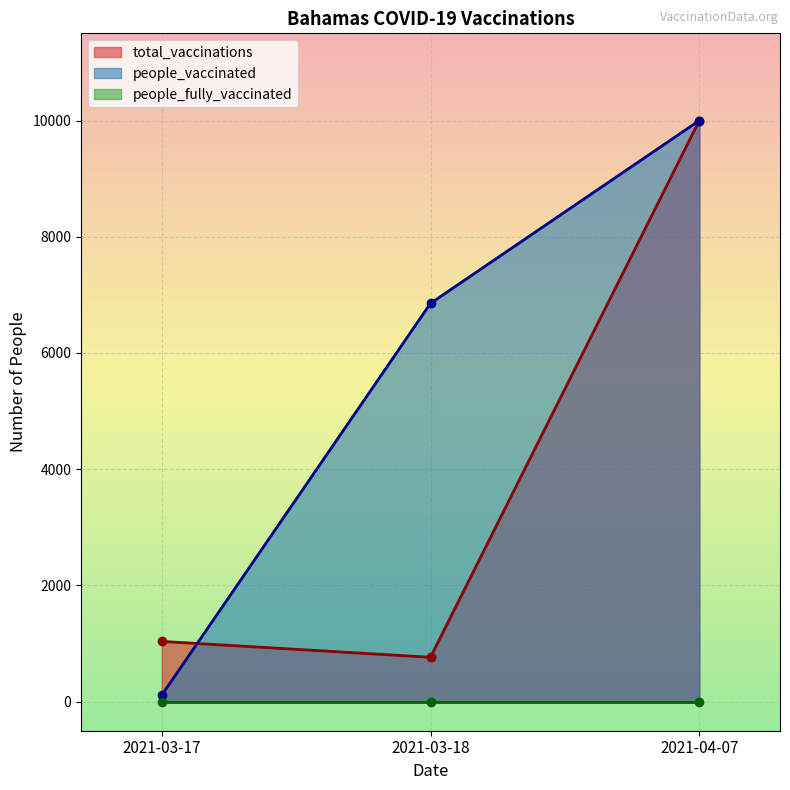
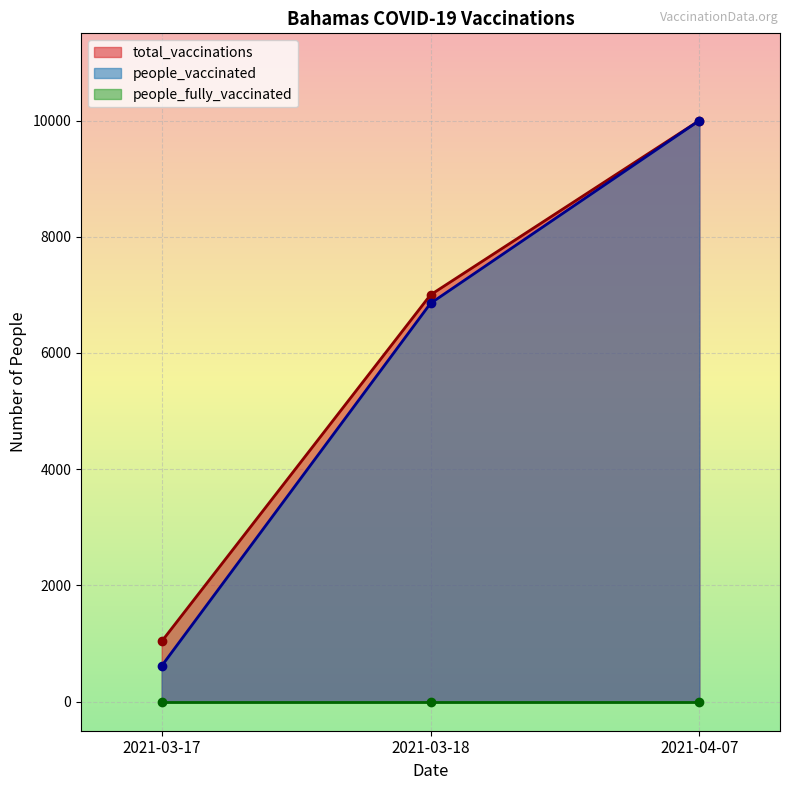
  {
    "total_vaccinations": {
      "2021-03-17": 1000,
-     "2021-03-18": 800
+     "2021-03-18": 7000
    },
    "people_vaccinated": {
-     "2021-03-17": 100,
+     "2021-03-17": 600,
      "2021-03-18": 6900
    },
    "people_fully_vaccinated": {
      "2021-03-17": 0,
      "2021-03-18": 0,
      "2021-04-07": 0
    }
  }
